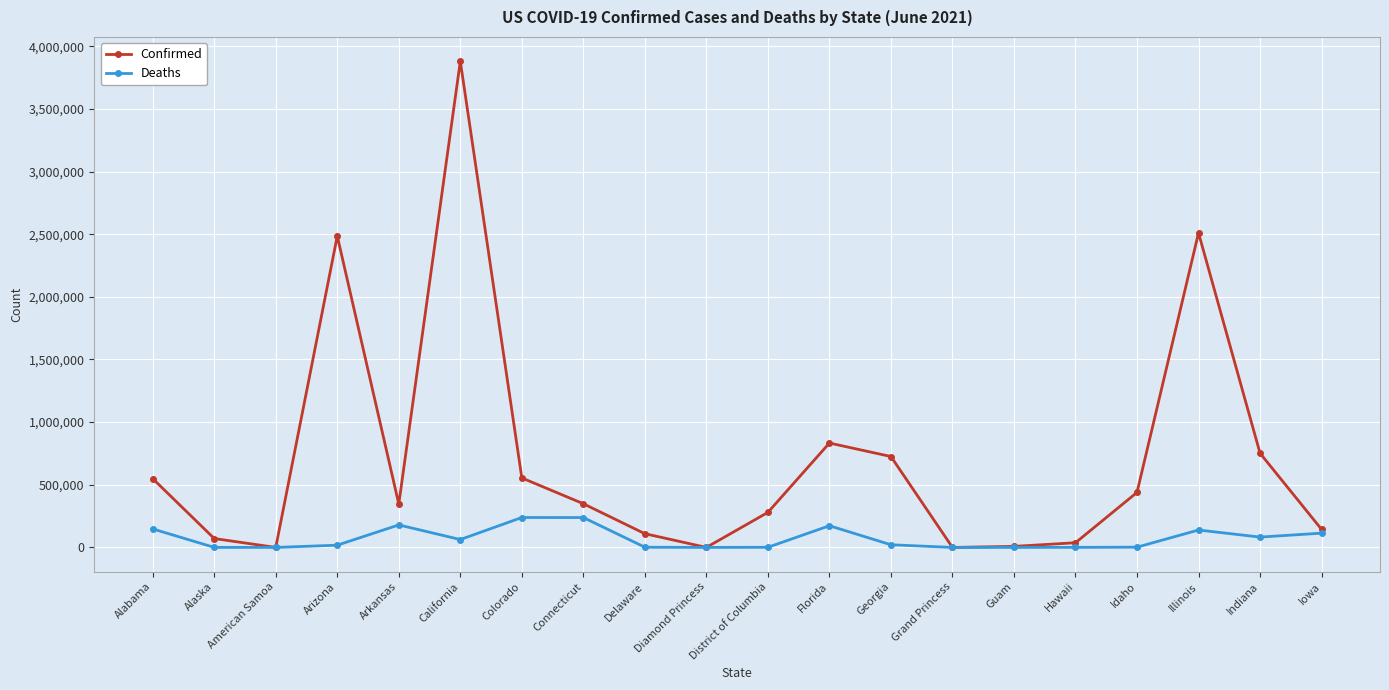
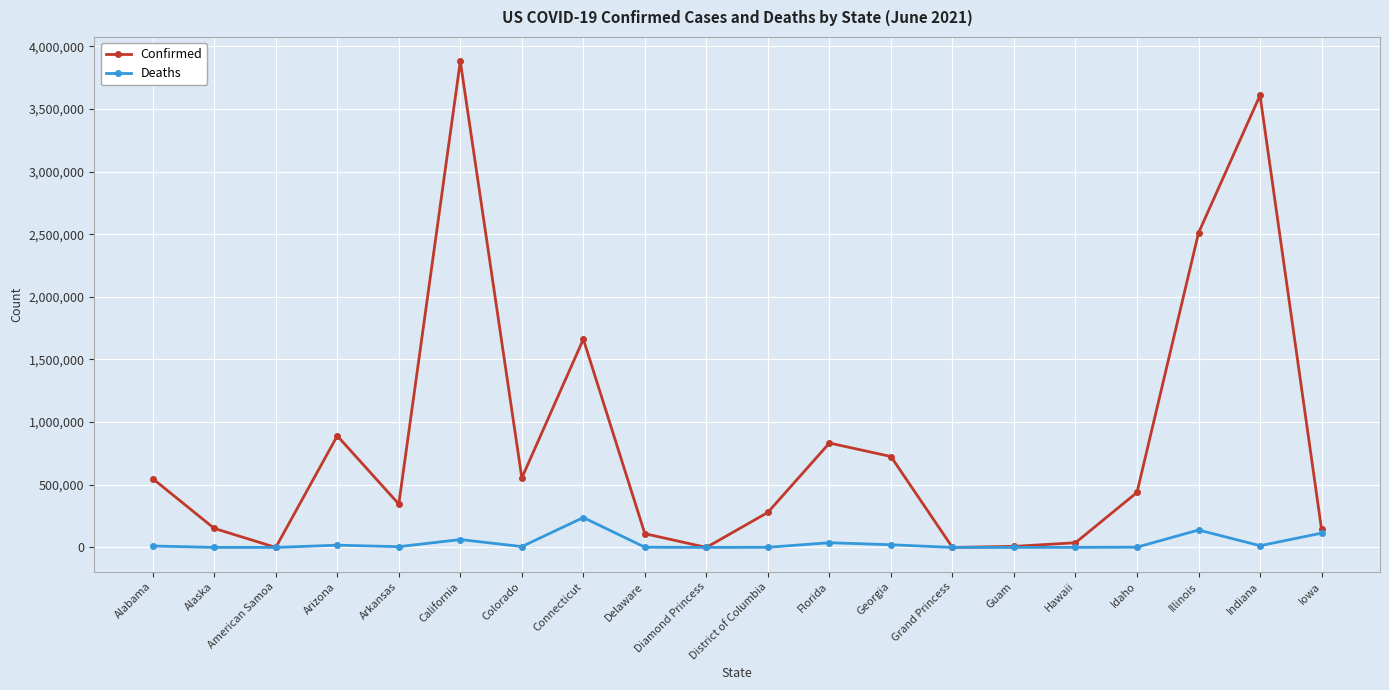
  {
    "Confirmed": {
      "Alabama": "550,000",
-     "Alaska": "70,000",
-     "Arizona": "2,490,000",
+     "Alaska": "150,000",
+     "Arizona": "890,000",
      "Arkansas": "350,000",
      "California": "3,880,000",
      "Colorado": "550,000",
-     "Connecticut": "350,000",
+     "Connecticut": "1,660,000",
      "Delaware": "110,000",
      "District of Columbia": "280,000",
      "Florida": "830,000",
      "Georgia": "730,000",
      "Hawaii": "40,000",
      "Idaho": "440,000",
      "Illinois": "2,510,000",
-     "Indiana": "750,000",
+     "Indiana": "3,610,000",
      "Iowa": "140,000"
    },
    "Deaths": {
-     "Alabama": "150,000",
+     "Alabama": "10,000",
      "Alaska": "0",
      "Arizona": "20,000",
-     "Arkansas": "180,000",
+     "Arkansas": "10,000",
      "California": "60,000",
-     "Colorado": "240,000",
+     "Colorado": "10,000",
      "Connecticut": "240,000",
      "Delaware": "0",
      "District of Columbia": "0",
-     "Florida": "170,000",
+     "Florida": "40,000",
      "Georgia": "20,000",
      "Hawaii": "0",
      "Idaho": "0",
      "Illinois": "140,000",
-     "Indiana": "80,000",
+     "Indiana": "10,000",
      "Iowa": "110,000"
    }
  }
